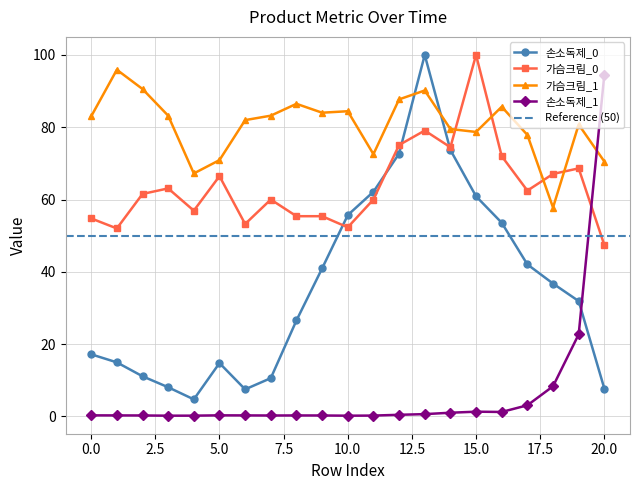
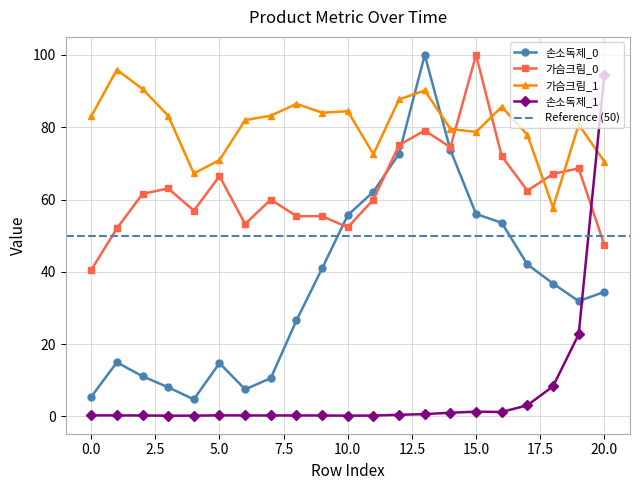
  {
    "손소독제_0": {
-     "0.0": 17,
+     "0.0": 5,
      "5.0": 15,
      "10.0": 56,
-     "15.0": 61,
-     "20.0": 8
+     "15.0": 56,
+     "20.0": 34
    },
    "가슴크림_0": {
-     "0.0": 55,
+     "0.0": 40,
      "5.0": 66,
      "10.0": 52,
      "15.0": 100,
      "20.0": 47
    },
    "가슴크림_1": {
      "0.0": 83,
      "5.0": 71,
      "10.0": 84,
      "15.0": 79,
      "20.0": 71
    },
    "손소독제_1": {
      "0.0": 0,
      "5.0": 0,
      "10.0": 0,
      "15.0": 1
    }
  }
